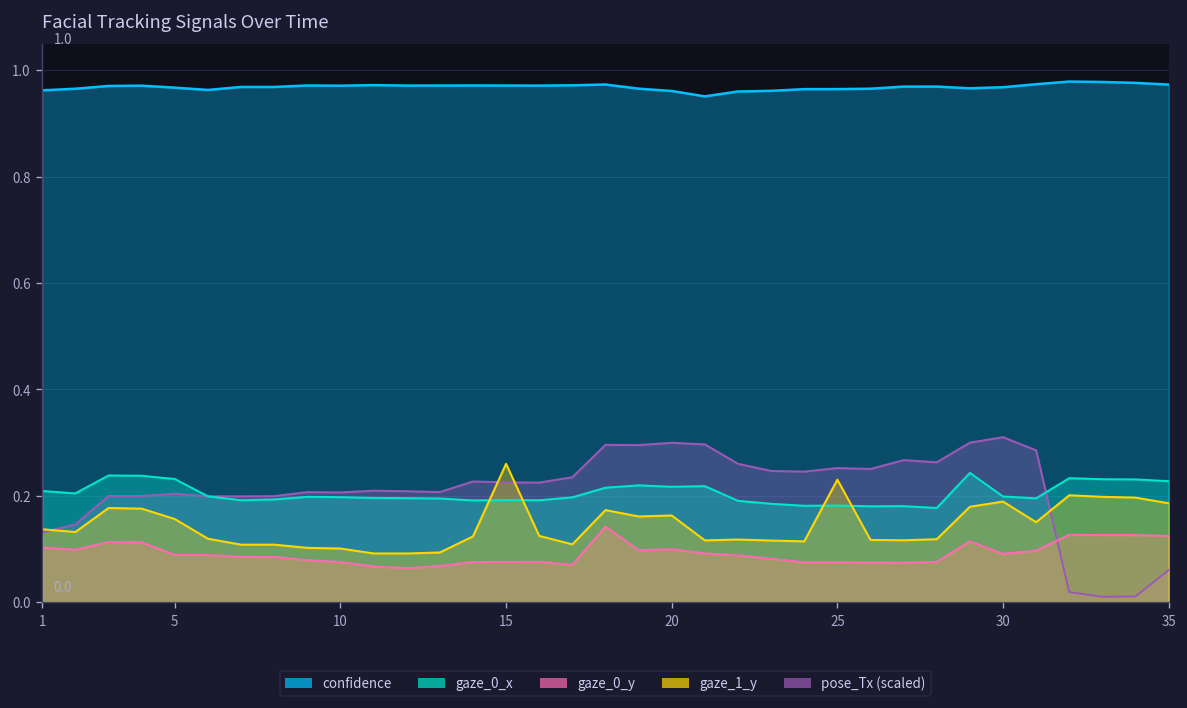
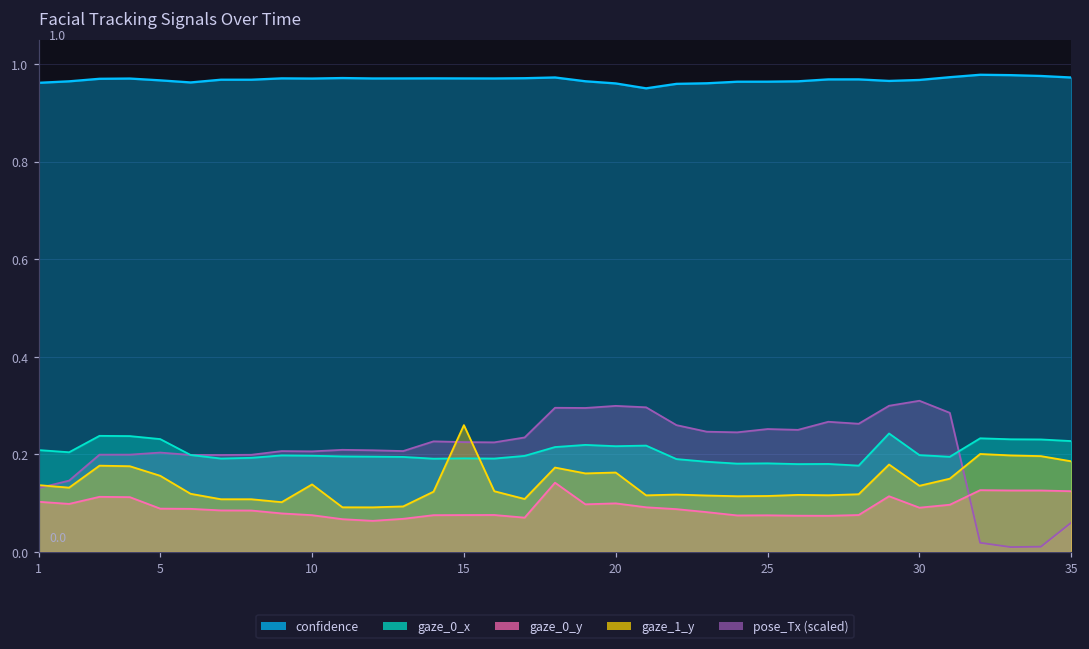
  {
    "gaze_1_y": {
      "1": 0.14,
      "5": 0.16,
-     "10": 0.10,
+     "10": 0.14,
      "15": 0.26,
      "20": 0.16,
-     "25": 0.23,
-     "30": 0.19,
+     "25": 0.11,
+     "30": 0.14,
      "35": 0.19
    }
  }
